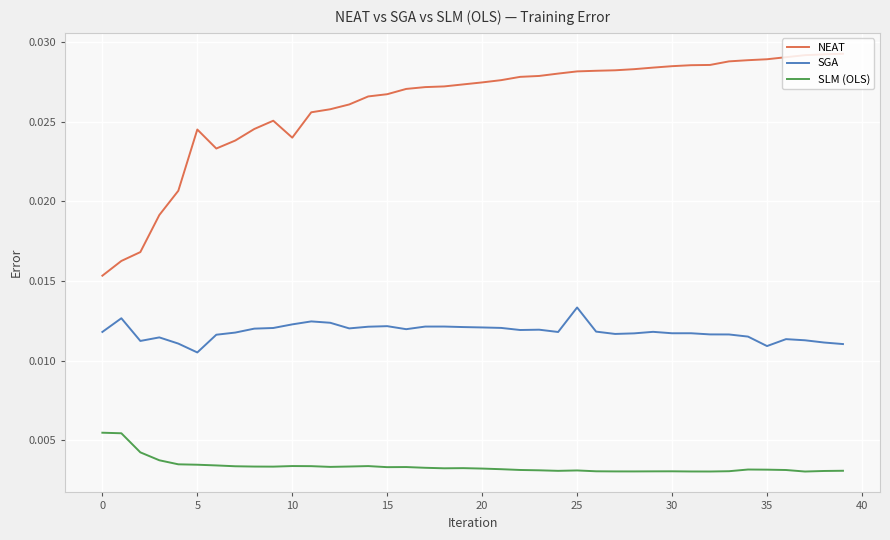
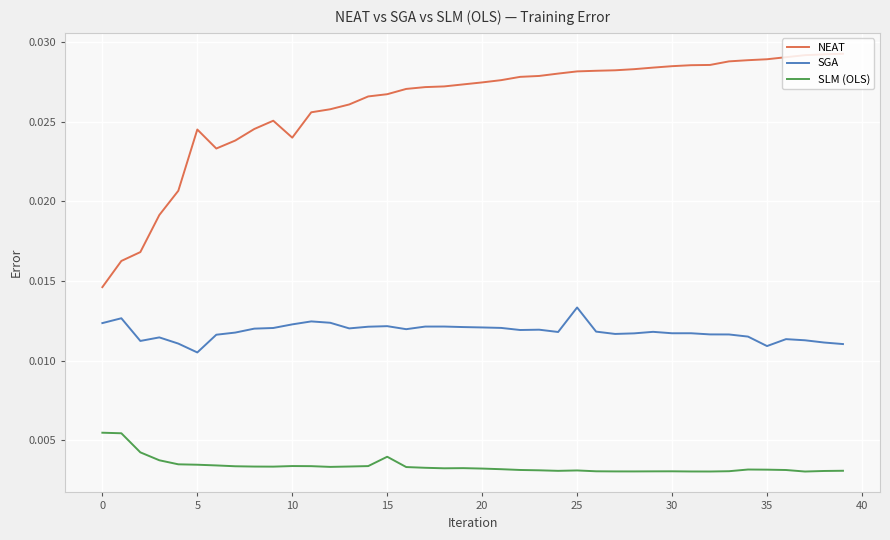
  {
    "NEAT": {
-     "0": 0.0153,
+     "0": 0.0146,
      "5": 0.0245,
      "10": 0.0240,
      "15": 0.0267,
      "20": 0.0275,
      "25": 0.0282,
      "30": 0.0285,
      "35": 0.0289
    },
    "SGA": {
-     "0": 0.0118,
+     "0": 0.0124,
      "5": 0.0105,
      "10": 0.0123,
      "15": 0.0122,
      "20": 0.0121,
      "25": 0.0133,
      "30": 0.0117,
      "35": 0.0109
    },
    "SLM (OLS)": {
      "0": 0.0055,
      "5": 0.0035,
      "10": 0.0034,
-     "15": 0.0033,
+     "15": 0.0040,
      "20": 0.0032,
      "25": 0.0031,
      "30": 0.0030,
      "35": 0.0031
    }
  }
